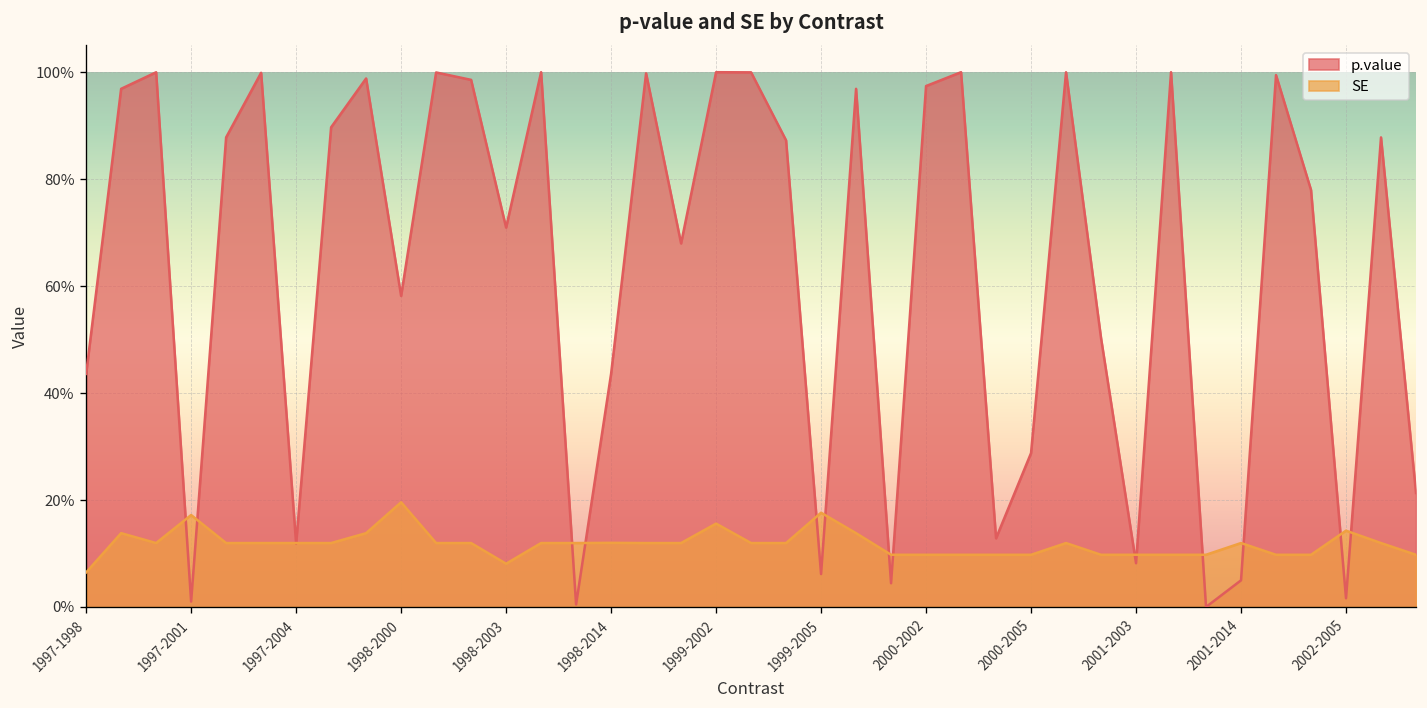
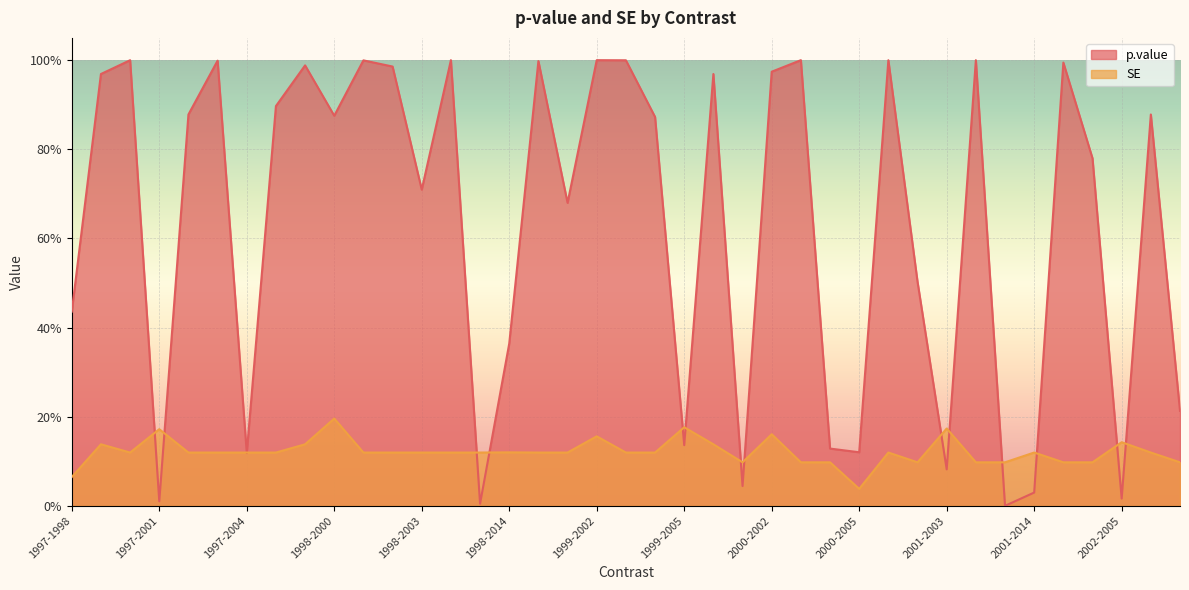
  {
    "p.value": {
      "1997-1998": "44%",
      "1997-2001": "1%",
-     "1998-2000": "58%",
+     "1998-2000": "88%",
      "1998-2003": "71%",
-     "1998-2014": "44%",
+     "1998-2014": "36%",
      "1999-2002": "100%",
-     "1999-2005": "6%",
+     "1999-2005": "14%",
      "2000-2002": "97%",
-     "2000-2005": "29%",
+     "2000-2005": "12%",
      "2001-2003": "8%",
-     "2001-2014": "5%",
+     "2001-2014": "3%",
      "2002-2005": "2%"
    },
    "SE": {
      "1997-1998": "6%",
      "1997-2001": "17%",
      "1998-2000": "20%",
-     "1998-2003": "8%",
+     "1998-2003": "12%",
      "1998-2014": "12%",
      "1999-2002": "16%",
      "1999-2005": "18%",
-     "2000-2002": "10%",
-     "2000-2005": "10%",
-     "2001-2003": "10%",
+     "2000-2002": "16%",
+     "2000-2005": "4%",
+     "2001-2003": "17%",
      "2001-2014": "12%",
      "2002-2005": "14%"
    }
  }
